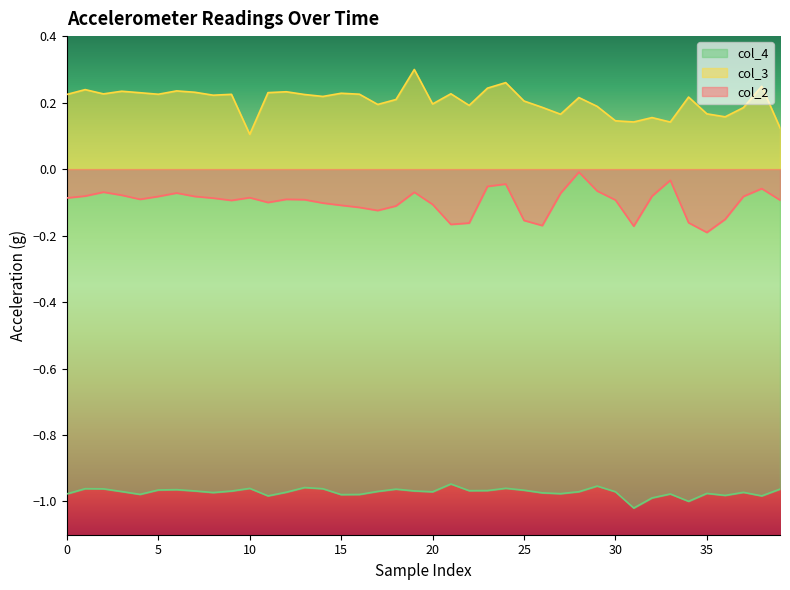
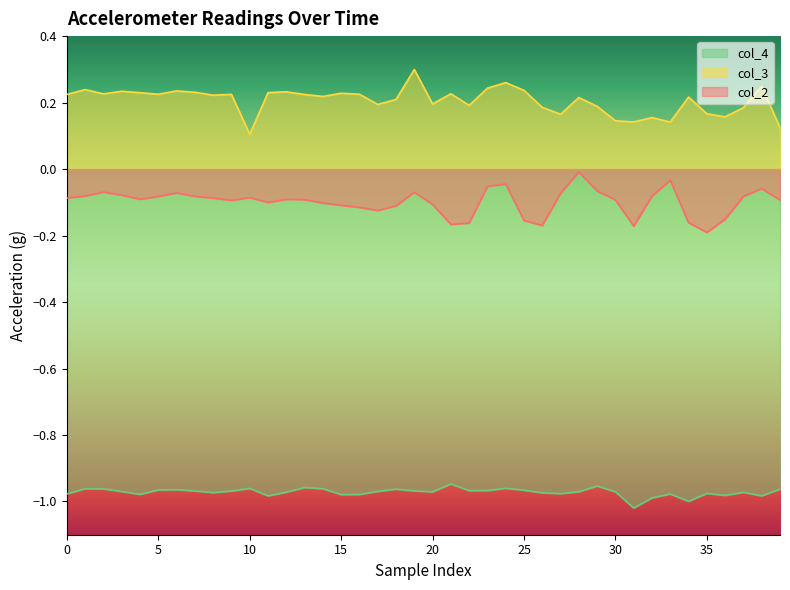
  {
    "col_3": {
      "0": 0.22,
      "5": 0.23,
      "10": 0.10,
      "15": 0.23,
      "20": 0.20,
-     "25": 0.20,
+     "25": 0.24,
      "30": 0.15,
      "35": 0.17
    }
  }
